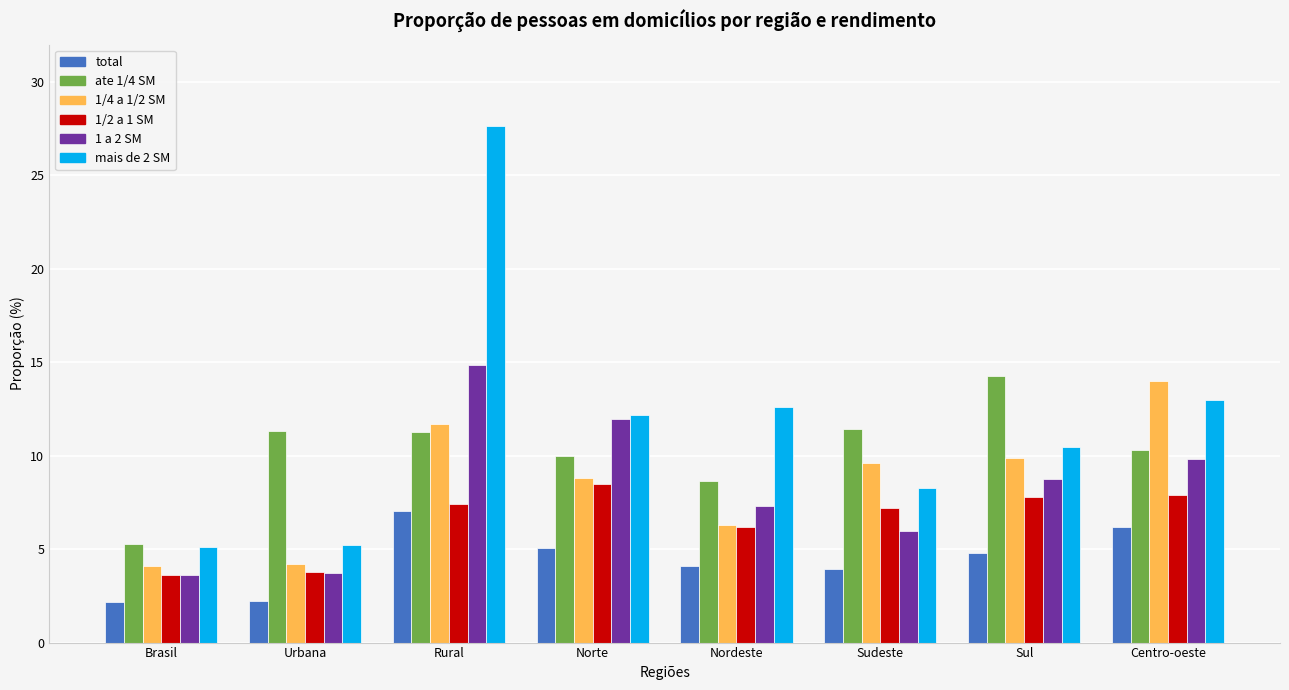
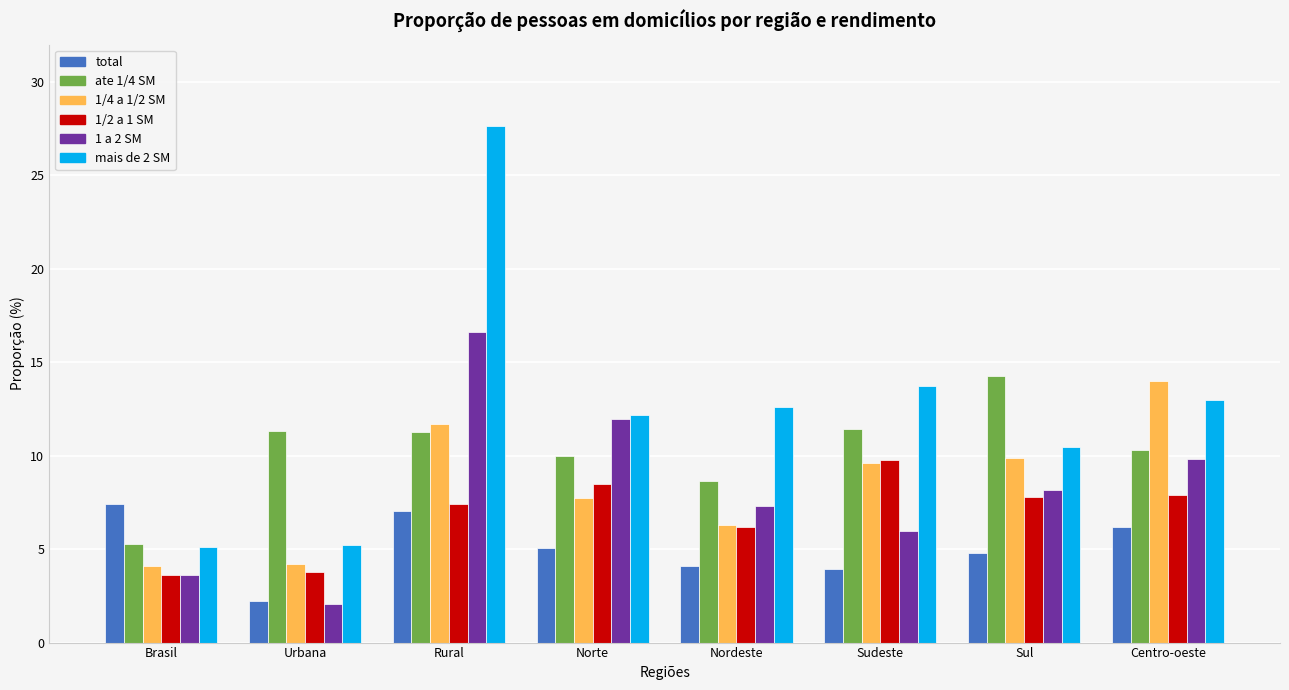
  {
    "total": {
-     "Brasil": 2.2,
+     "Brasil": 7.4,
      "Urbana": 2.2,
      "Rural": 7.0,
      "Norte": 5.1,
      "Nordeste": 4.1,
      "Sudeste": 4.0,
      "Sul": 4.8,
      "Centro-oeste": 6.2
    },
    "ate 1/4 SM": {
      "Brasil": 5.3,
      "Urbana": 11.3,
      "Rural": 11.3,
      "Norte": 10.0,
      "Nordeste": 8.6,
      "Sudeste": 11.4,
      "Sul": 14.3,
      "Centro-oeste": 10.3
    },
    "1/4 a 1/2 SM": {
      "Brasil": 4.1,
      "Urbana": 4.2,
      "Rural": 11.7,
-     "Norte": 8.8,
+     "Norte": 7.7,
      "Nordeste": 6.3,
      "Sudeste": 9.6,
      "Sul": 9.9,
      "Centro-oeste": 14.0
    },
    "1/2 a 1 SM": {
      "Brasil": 3.6,
      "Urbana": 3.8,
      "Rural": 7.4,
      "Norte": 8.5,
      "Nordeste": 6.2,
-     "Sudeste": 7.2,
+     "Sudeste": 9.8,
      "Sul": 7.8,
      "Centro-oeste": 7.9
    },
    "1 a 2 SM": {
      "Brasil": 3.6,
-     "Urbana": 3.7,
-     "Rural": 14.9,
+     "Urbana": 2.0,
+     "Rural": 16.6,
      "Norte": 12.0,
      "Nordeste": 7.3,
      "Sudeste": 6.0,
-     "Sul": 8.8,
+     "Sul": 8.2,
      "Centro-oeste": 9.8
    },
    "mais de 2 SM": {
      "Brasil": 5.1,
      "Urbana": 5.2,
      "Rural": 27.6,
      "Norte": 12.2,
      "Nordeste": 12.6,
-     "Sudeste": 8.3,
+     "Sudeste": 13.7,
      "Sul": 10.5,
      "Centro-oeste": 13.0
    }
  }
